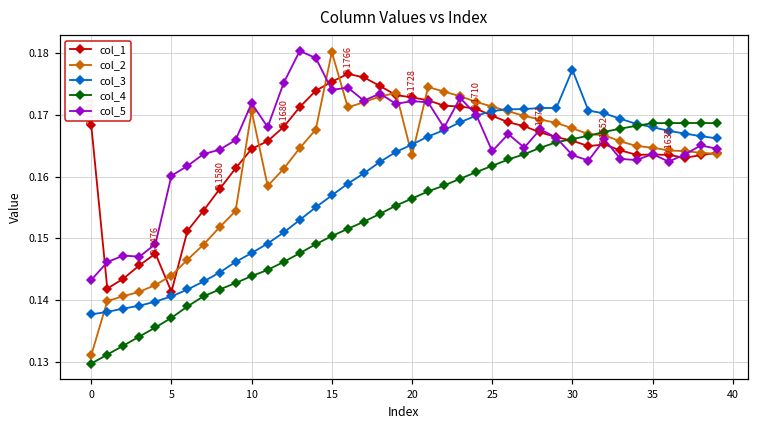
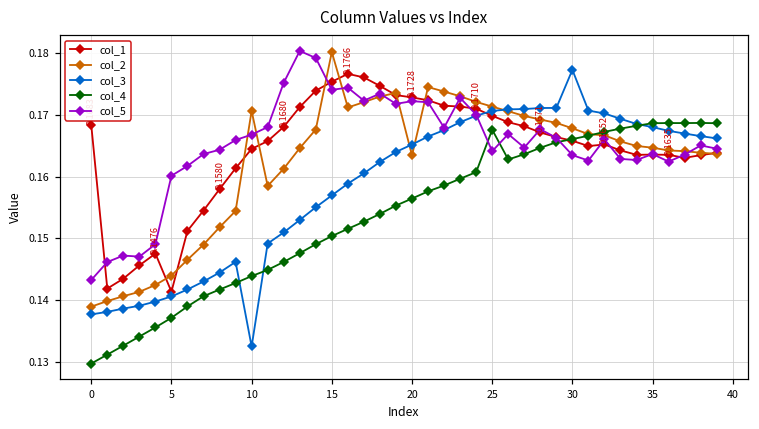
  {
    "col_1": {
      "20": 0.1728
    },
    "col_2": {
-     "0": 0.131,
+     "0": 0.139,
      "5": 0.144,
      "10": 0.171,
      "15": 0.180,
      "20": 0.163,
      "25": 0.171,
      "30": 0.168,
      "35": 0.165
    },
    "col_3": {
      "0": 0.138,
      "5": 0.141,
-     "10": 0.148,
+     "10": 0.133,
      "15": 0.157,
      "20": 0.165,
      "25": 0.171,
      "30": 0.177,
      "35": 0.168
    },
    "col_4": {
      "0": 0.130,
      "5": 0.137,
      "10": 0.144,
      "15": 0.150,
      "20": 0.156,
-     "25": 0.162,
+     "25": 0.168,
      "35": 0.169
    },
    "col_5": {
      "0": 0.143,
      "5": 0.160,
-     "10": 0.172,
+     "10": 0.167,
      "15": 0.174,
      "20": 0.172,
      "25": 0.164,
      "30": 0.163
    }
  }
